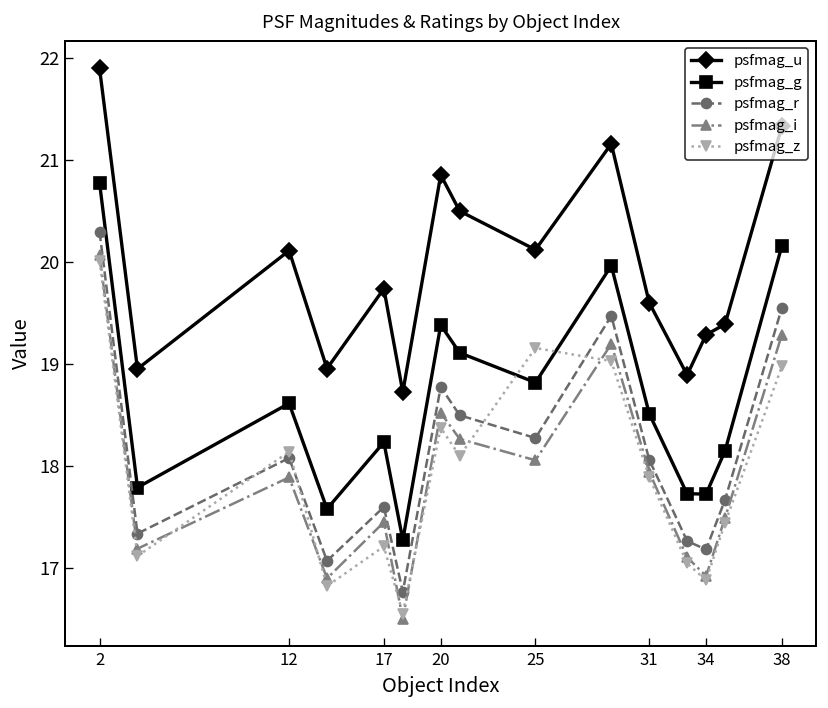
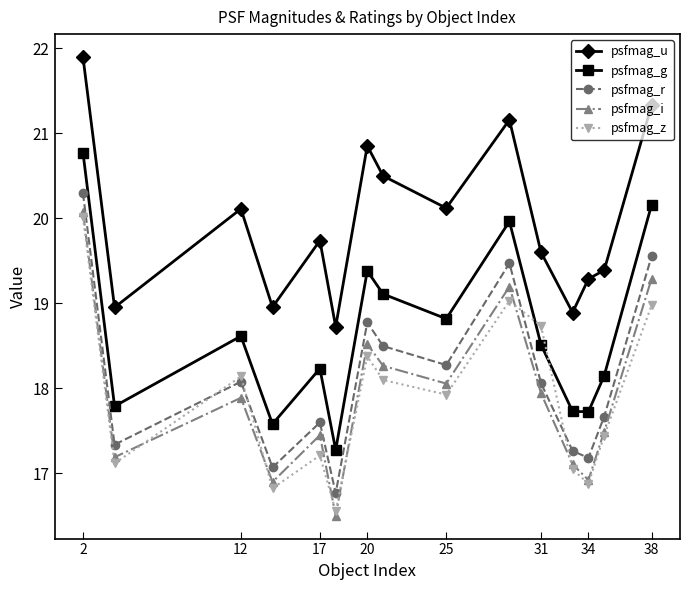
  {
    "psfmag_z": {
      "2": 20.0,
      "12": 18.1,
      "17": 17.2,
      "20": 18.4,
-     "25": 19.2,
-     "31": 17.9,
+     "25": 17.9,
+     "31": 18.7,
      "34": 16.9,
      "38": 19.0
    }
  }
